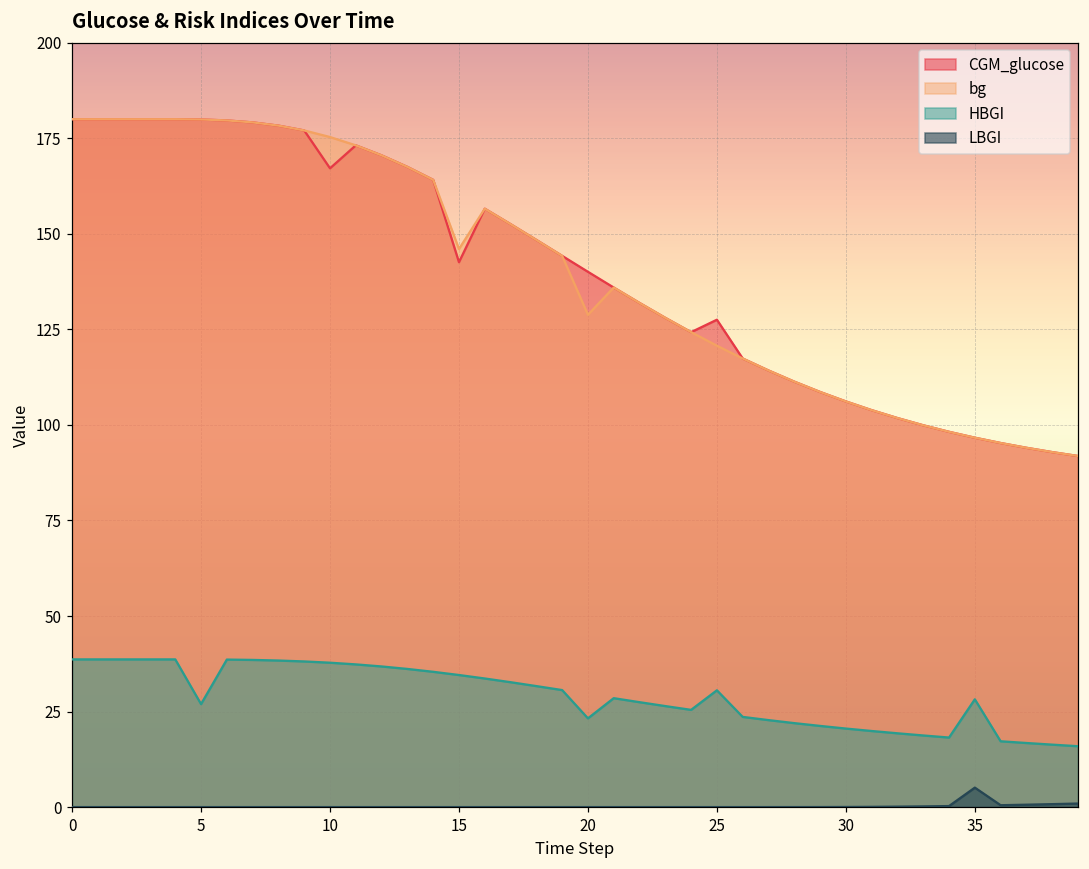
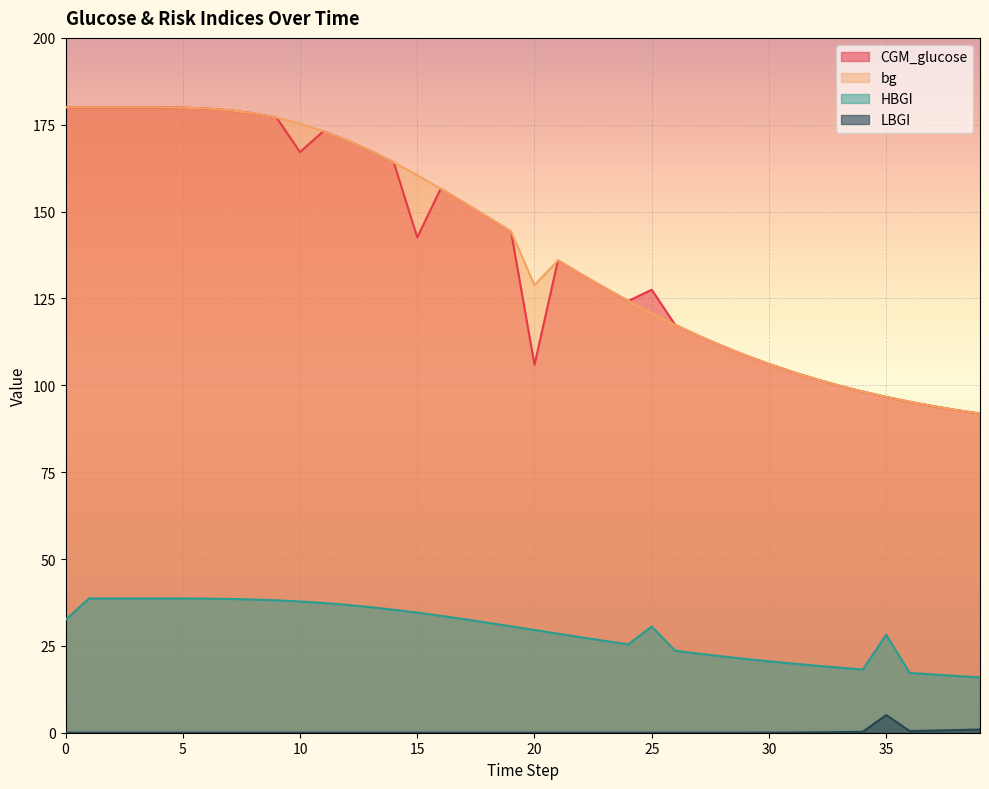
  {
    "CGM_glucose": {
      "10": 167,
      "15": 143,
-     "20": 140,
+     "20": 106,
      "25": 128
    },
    "bg": {
      "10": 175,
-     "15": 146,
+     "15": 160,
      "20": 129,
      "25": 121
    },
    "HBGI": {
-     "0": 39,
-     "5": 27,
+     "0": 32,
+     "5": 39,
      "10": 38,
      "15": 35,
-     "20": 23,
+     "20": 30,
      "25": 31,
      "30": 21,
      "35": 28
    },
    "LBGI": {
      "0": 0,
      "5": 0,
      "10": 0,
      "15": 0,
      "20": 0,
      "25": 0,
      "30": 0,
      "35": 5
    }
  }
